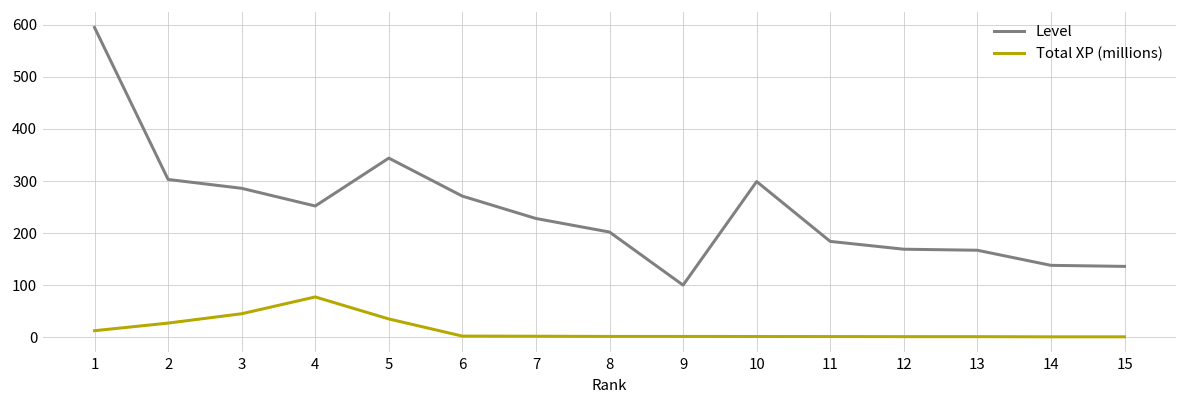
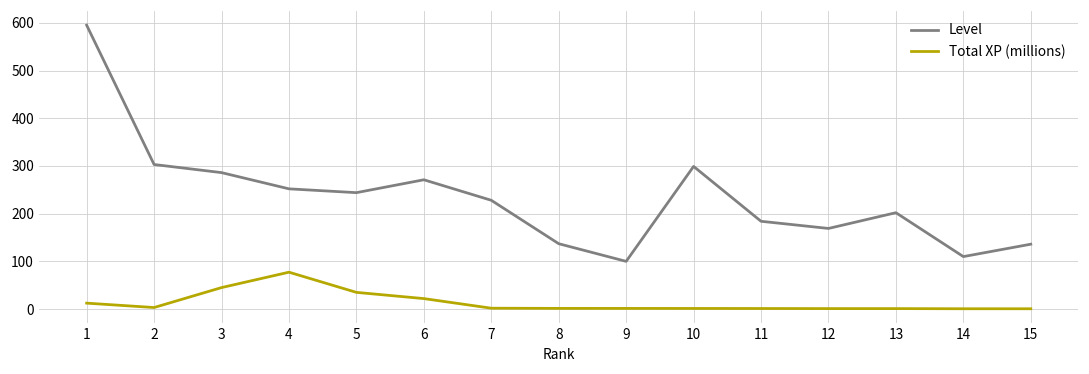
  {
    "Level": {
      "1": 600,
      "2": 300,
      "3": 290,
      "4": 250,
-     "5": 340,
+     "5": 240,
      "6": 270,
      "7": 230,
-     "8": 200,
+     "8": 140,
      "9": 100,
      "10": 300,
      "11": 180,
      "12": 170,
-     "13": 170,
-     "14": 140,
+     "13": 200,
+     "14": 110,
      "15": 140
    },
    "Total XP (millions)": {
      "1": 10,
-     "2": 30,
+     "2": 0,
      "3": 50,
      "4": 80,
      "5": 40,
-     "6": 0,
+     "6": 20,
      "7": 0,
      "8": 0,
      "9": 0,
      "10": 0,
      "11": 0,
      "12": 0,
      "13": 0,
      "14": 0,
      "15": 0
    }
  }
